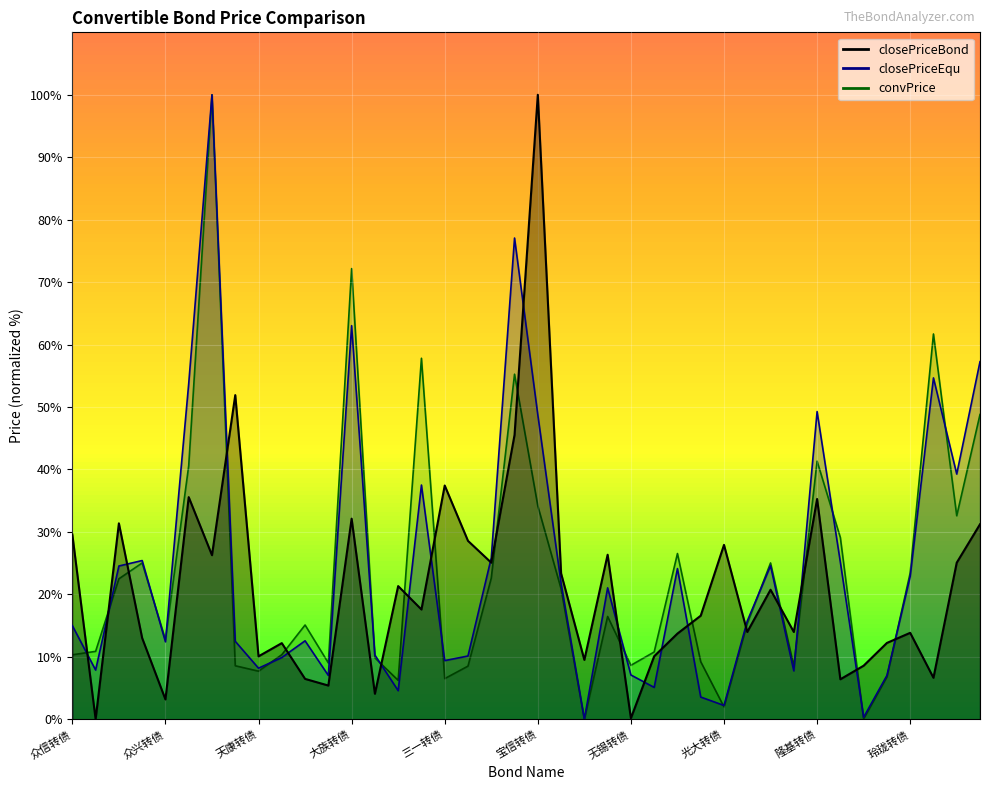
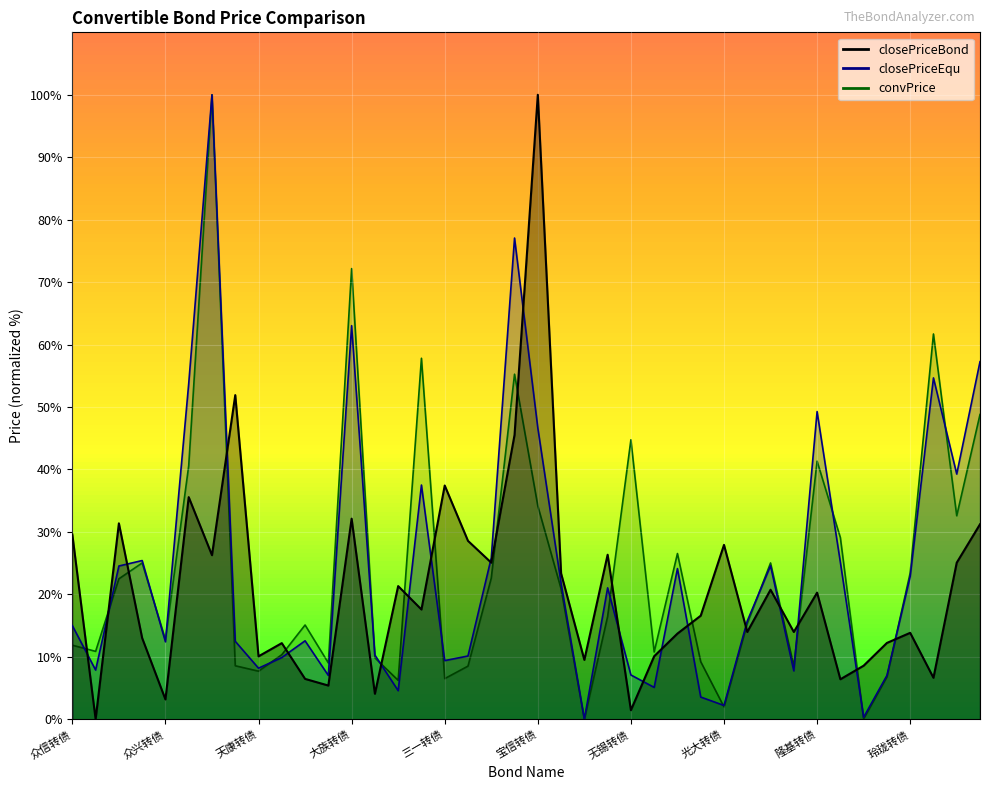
  {
    "closePriceBond": {
      "众信转债": "30%",
      "众兴转债": "3%",
      "天康转债": "10%",
      "大族转债": "32%",
      "三一转债": "37%",
      "宝信转债": "100%",
-     "无锡转债": "0%",
+     "无锡转债": "1%",
      "光大转债": "28%",
-     "隆基转债": "35%",
+     "隆基转债": "20%",
      "玲珑转债": "14%"
    },
    "closePriceEqu": {
      "众信转债": "15%",
      "天康转债": "8%",
      "大族转债": "63%",
      "三一转债": "9%",
-     "宝信转债": "49%",
+     "宝信转债": "47%",
      "无锡转债": "7%",
      "隆基转债": "49%",
      "玲珑转债": "23%"
    },
    "convPrice": {
-     "众信转债": "10%",
+     "众信转债": "12%",
      "天康转债": "8%",
      "大族转债": "72%",
      "三一转债": "6%",
      "宝信转债": "34%",
-     "无锡转债": "9%",
+     "无锡转债": "45%",
      "隆基转债": "41%",
      "玲珑转债": "23%"
    }
  }
